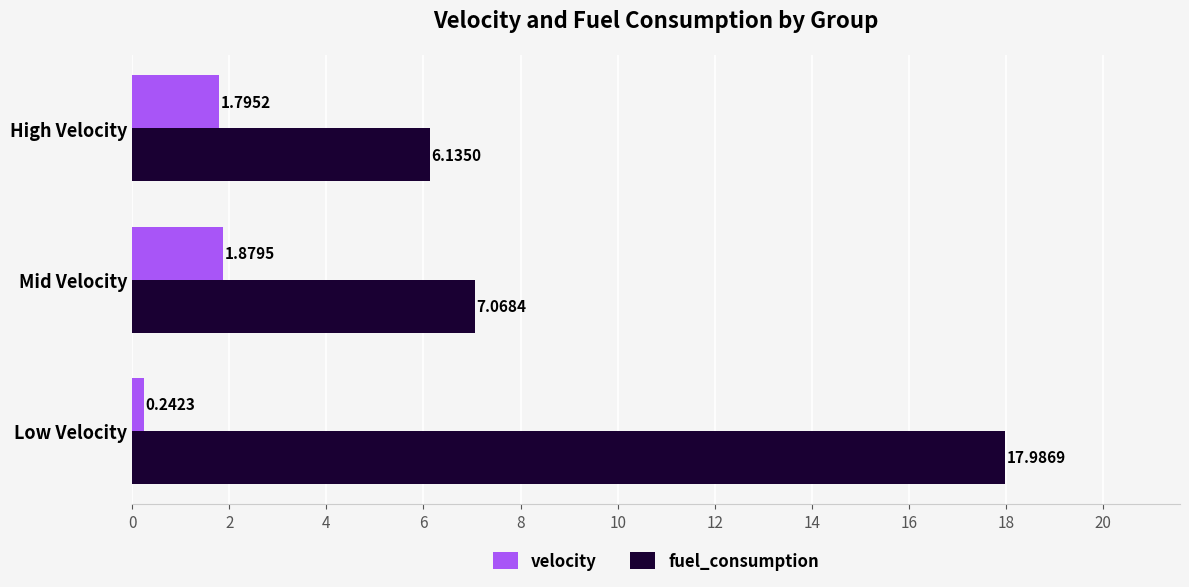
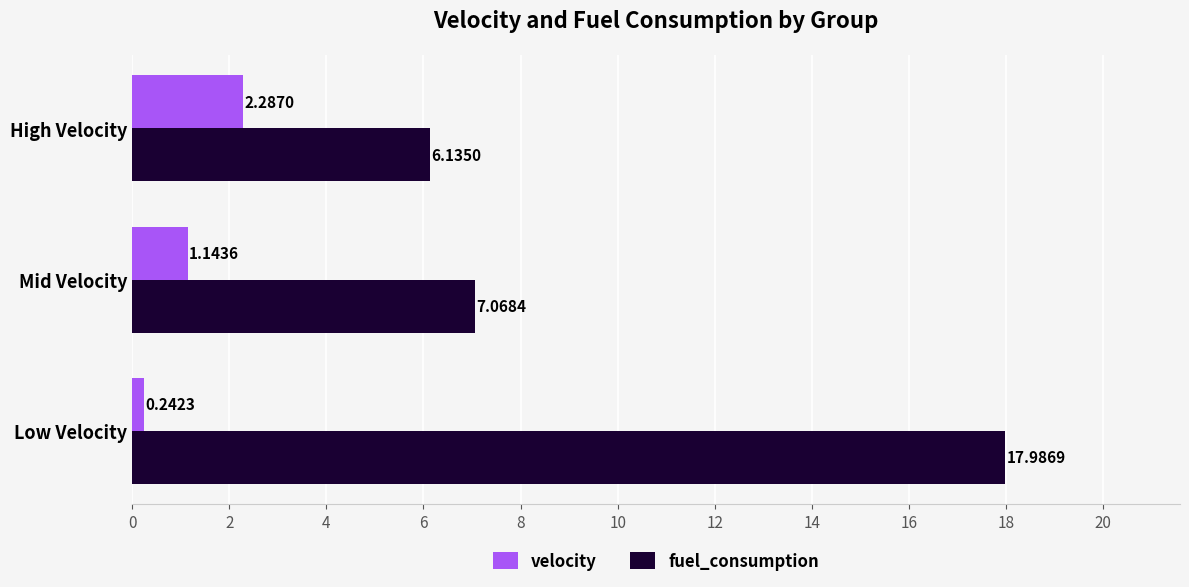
  {
    "velocity": {
-     "High Velocity": 1.7952,
-     "Mid Velocity": 1.8795,
+     "High Velocity": 2.2870,
+     "Mid Velocity": 1.1436,
      "Low Velocity": 0.2423
    },
    "fuel_consumption": {
      "High Velocity": 6.1350,
      "Mid Velocity": 7.0684,
      "Low Velocity": 17.9869
    }
  }
